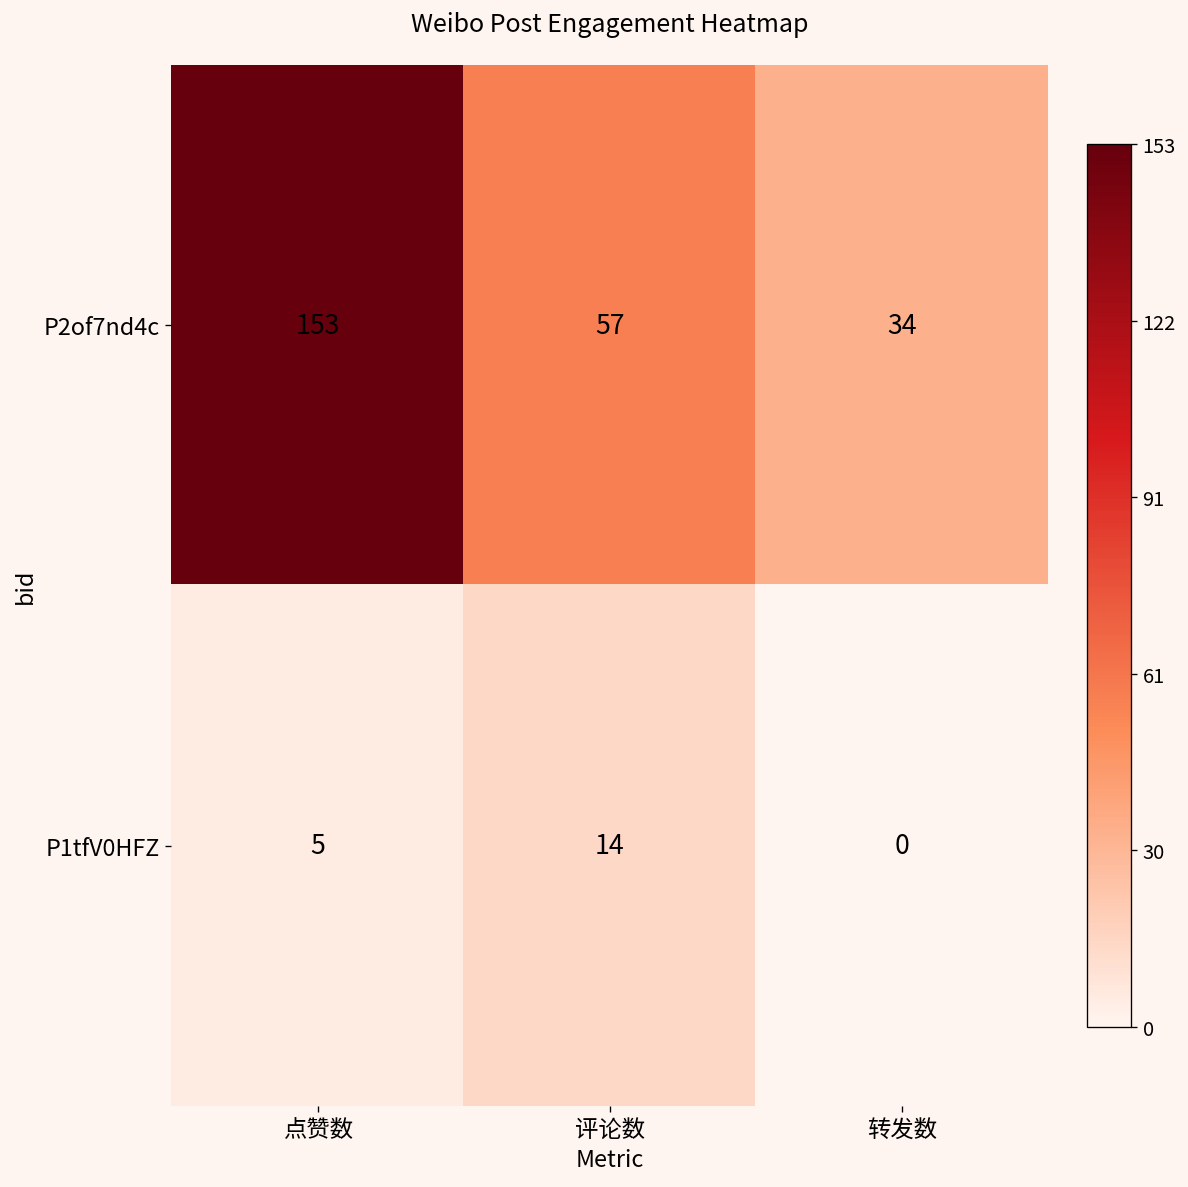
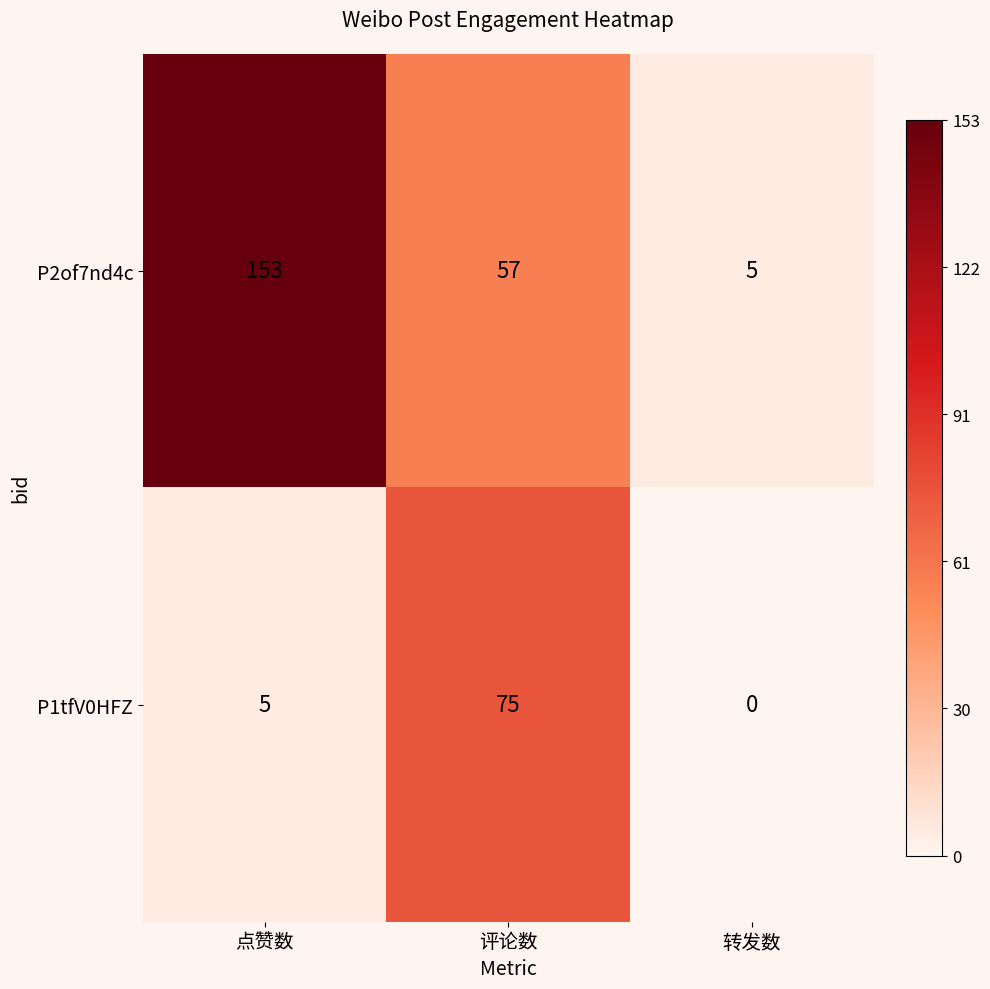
  {
    "P2of7nd4c": {
      "点赞数": 153,
      "评论数": 57,
-     "转发数": 34
+     "转发数": 5
    },
    "P1tfV0HFZ": {
      "点赞数": 5,
-     "评论数": 14,
+     "评论数": 75,
      "转发数": 0
    }
  }
